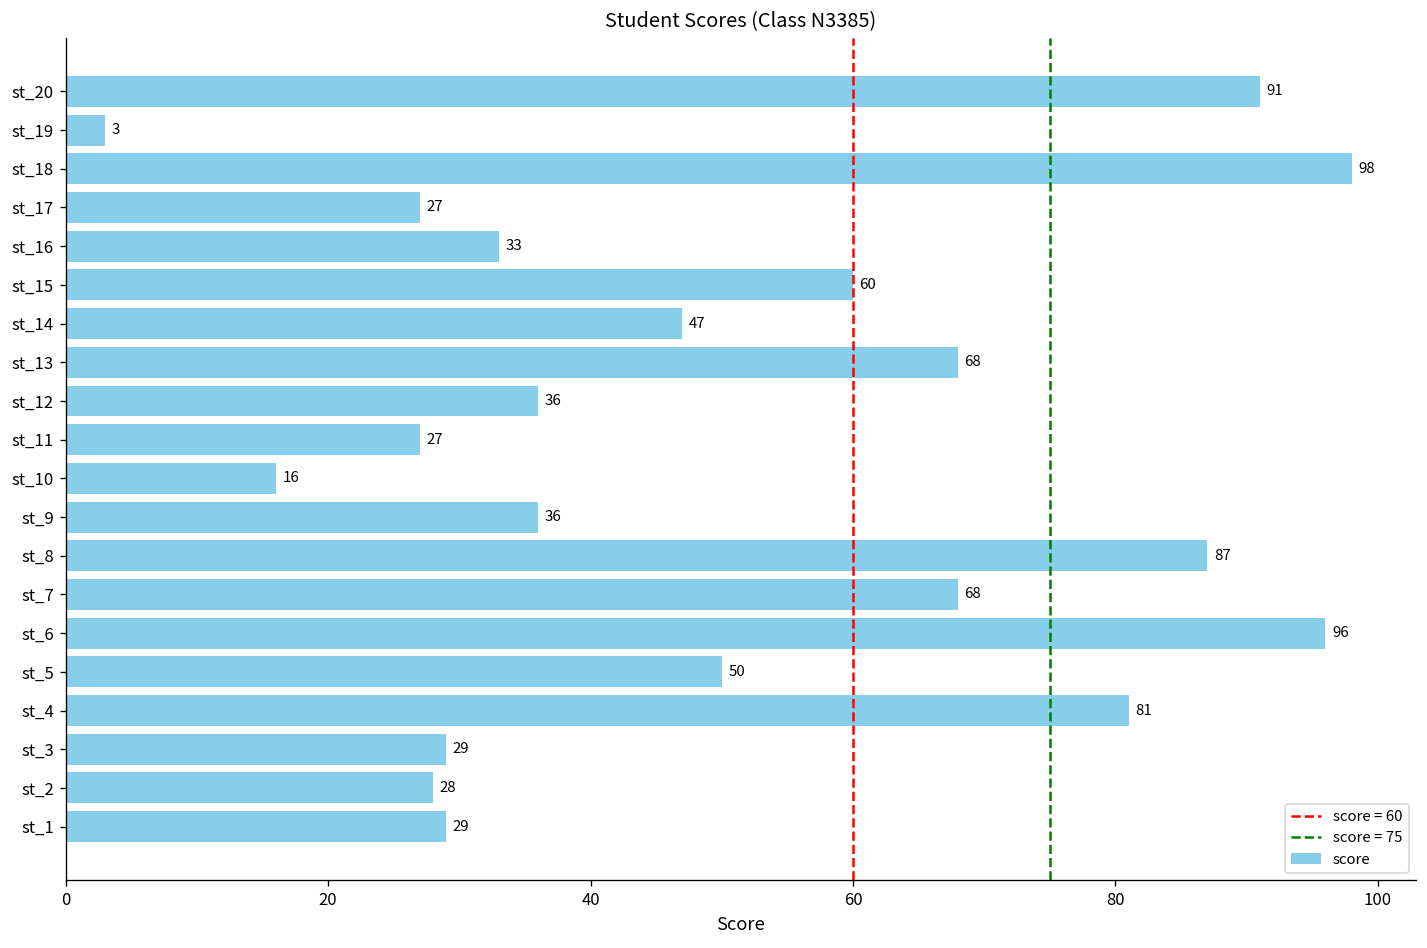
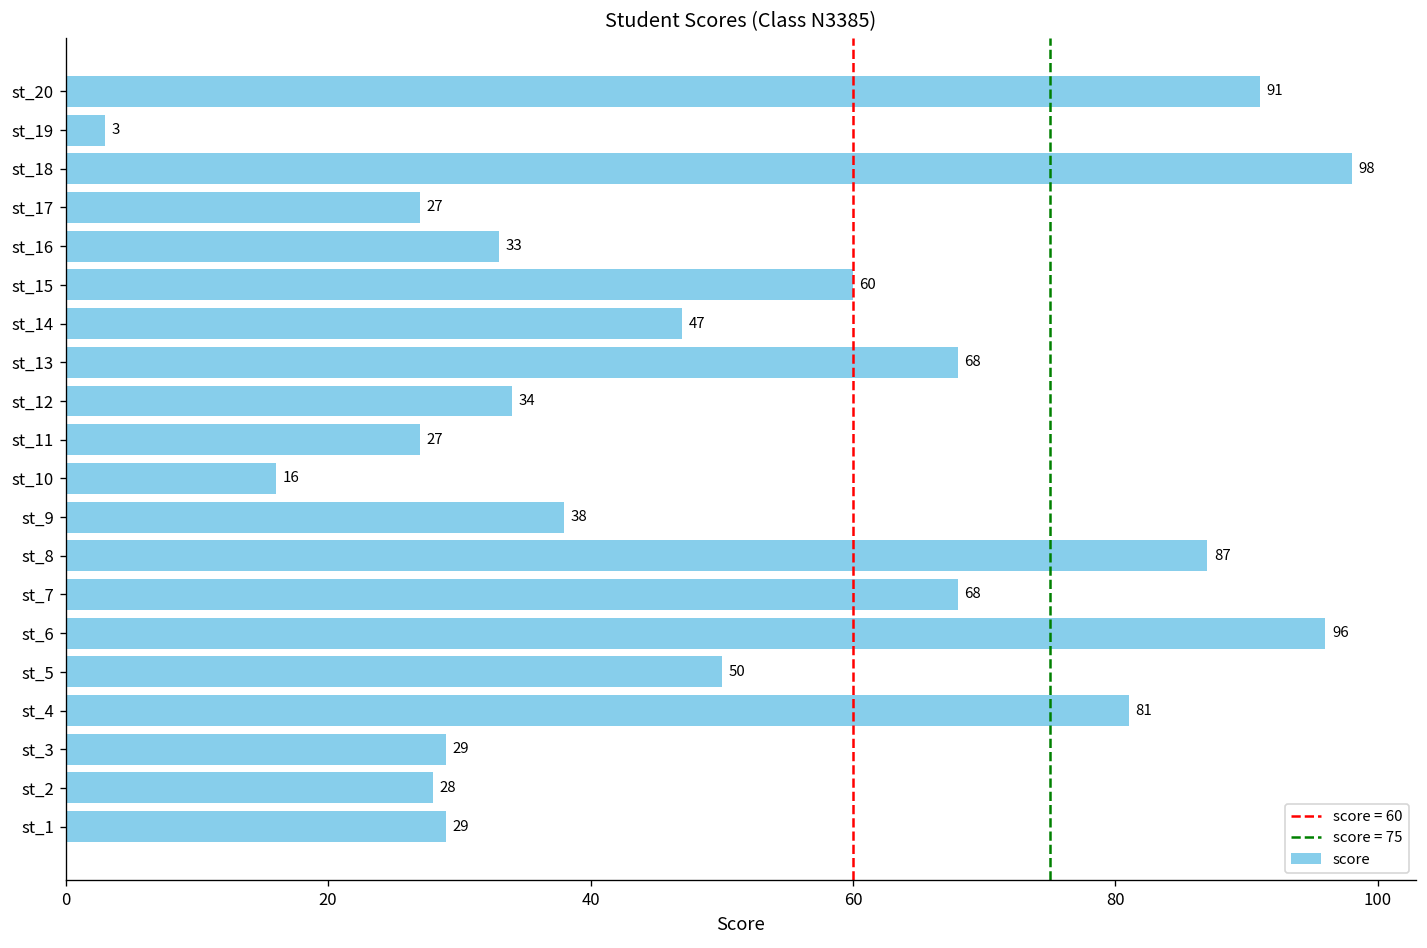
  {
    "st_20": 91,
    "st_19": 3,
    "st_18": 98,
    "st_17": 27,
    "st_16": 33,
    "st_15": 60,
    "st_14": 47,
    "st_13": 68,
-   "st_12": 36,
+   "st_12": 34,
    "st_11": 27,
    "st_10": 16,
-   "st_9": 36,
+   "st_9": 38,
    "st_8": 87,
    "st_7": 68,
    "st_6": 96,
    "st_5": 50,
    "st_4": 81,
    "st_3": 29,
    "st_2": 28,
    "st_1": 29
  }
